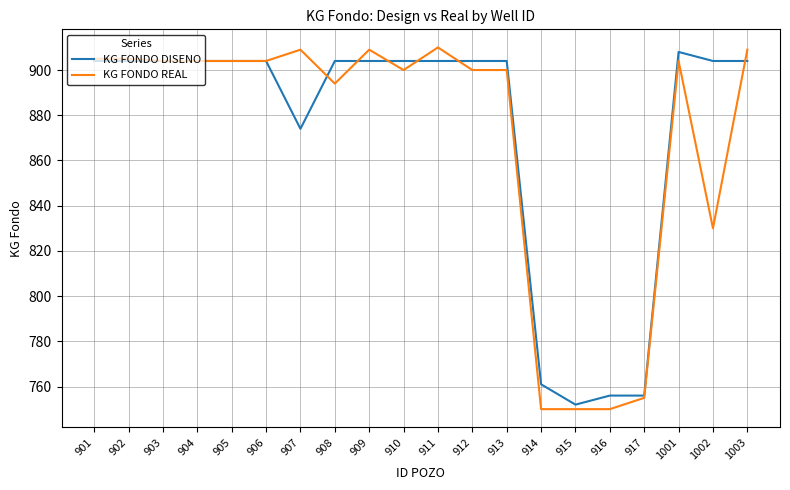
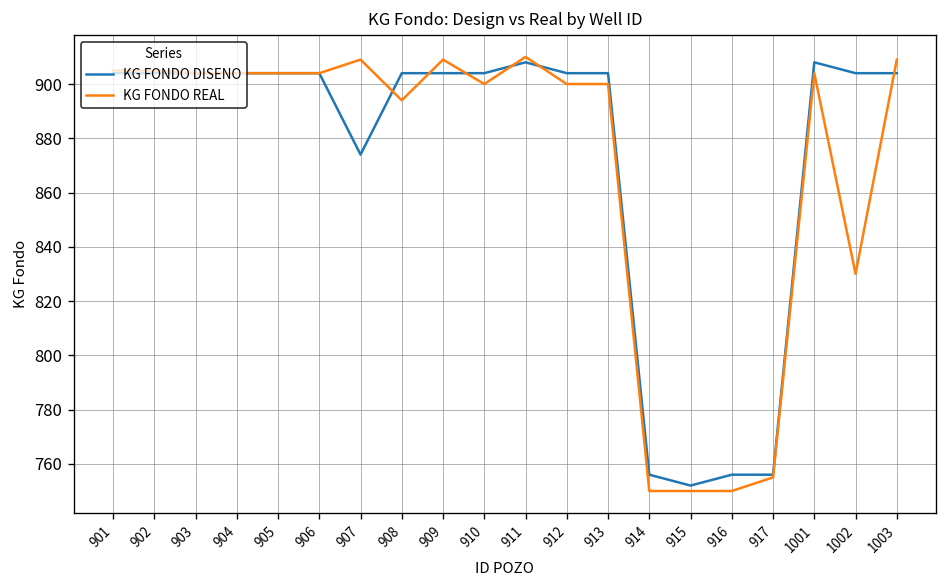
  {
    "KG FONDO DISENO": {
      "907": 874,
      "908": 904,
      "909": 904,
      "910": 904,
-     "911": 904,
+     "911": 908,
      "912": 904,
      "913": 904,
-     "914": 761,
+     "914": 756,
      "915": 752,
      "916": 756,
      "1001": 908,
      "1002": 904,
      "1003": 904
    },
    "KG FONDO REAL": {
      "907": 909,
      "908": 894,
      "909": 909,
      "910": 900,
      "911": 910,
      "912": 900,
      "913": 900,
      "914": 750,
      "915": 750,
      "916": 750,
      "1001": 904,
      "1002": 830,
      "1003": 909
    }
  }
